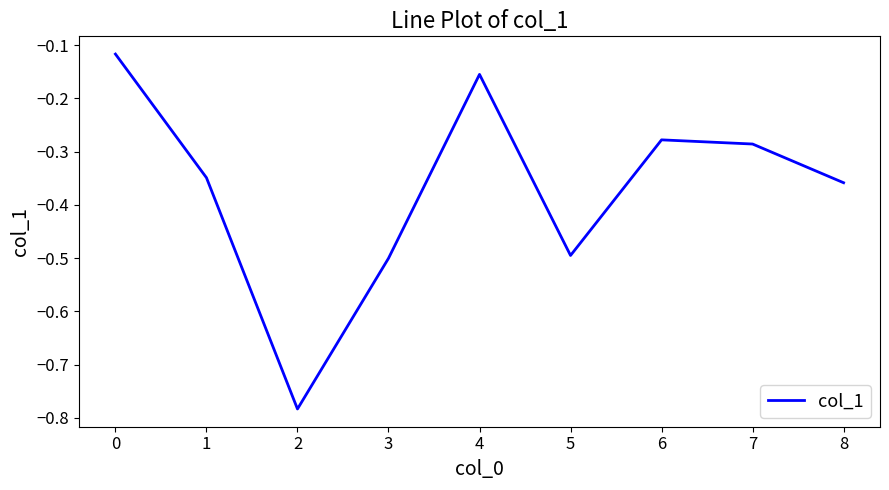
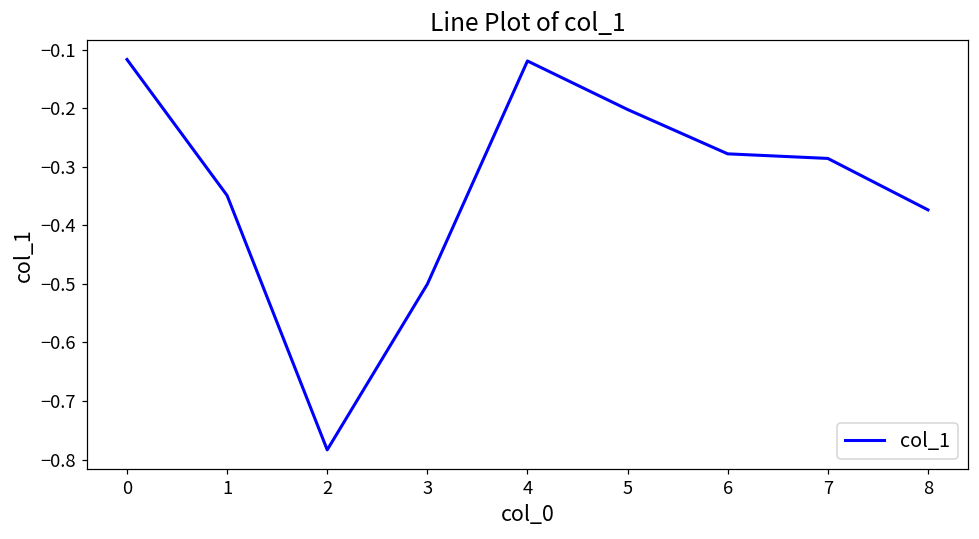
  {
    "0": -0.12,
    "1": -0.35,
    "2": -0.78,
    "3": -0.50,
-   "4": -0.15,
-   "5": -0.50,
+   "4": -0.12,
+   "5": -0.20,
    "6": -0.28,
    "7": -0.29,
-   "8": -0.36
+   "8": -0.37
  }
